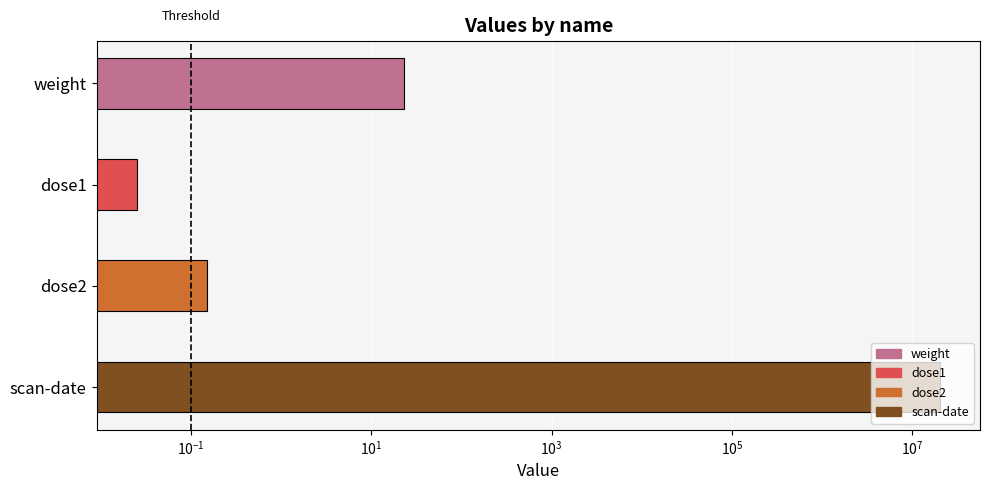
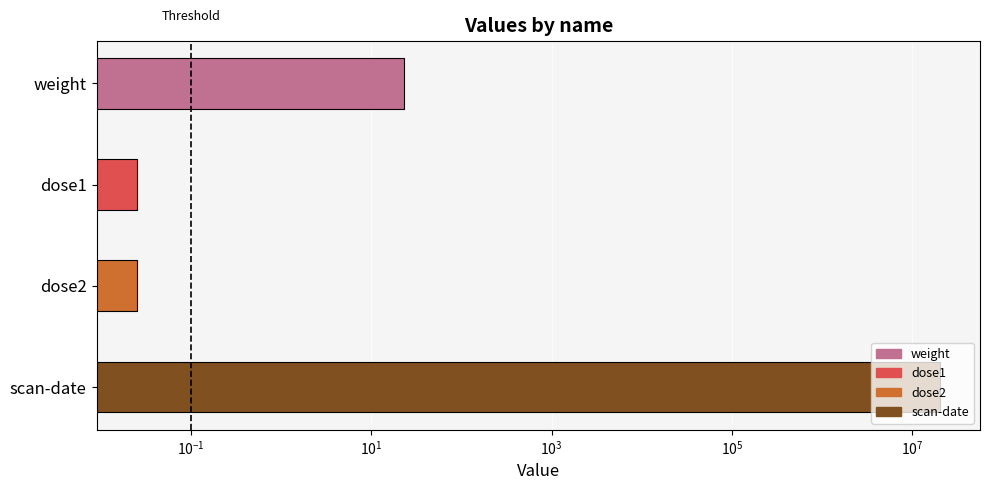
  {
    "weight": 23,
    "dose1": 0.025,
-   "dose2": 0.15
+   "dose2": 0.025
  }
